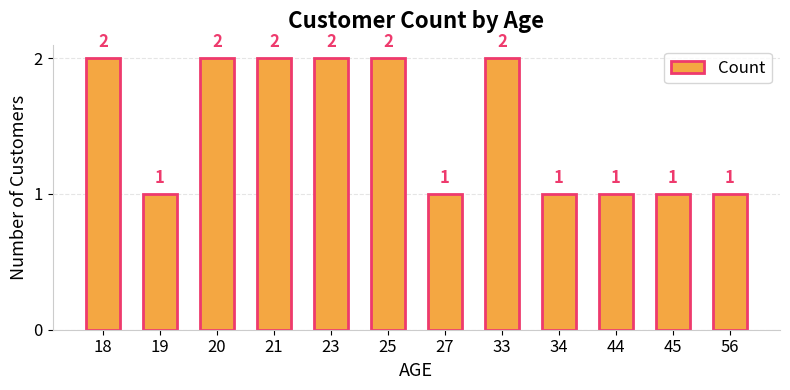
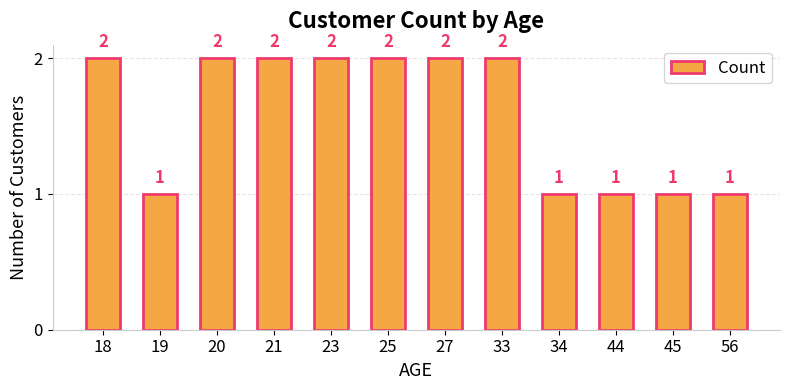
  {
    "18": 2,
    "19": 1,
    "20": 2,
    "21": 2,
    "23": 2,
    "25": 2,
-   "27": 1,
+   "27": 2,
    "33": 2,
    "34": 1,
    "44": 1,
    "45": 1,
    "56": 1
  }
